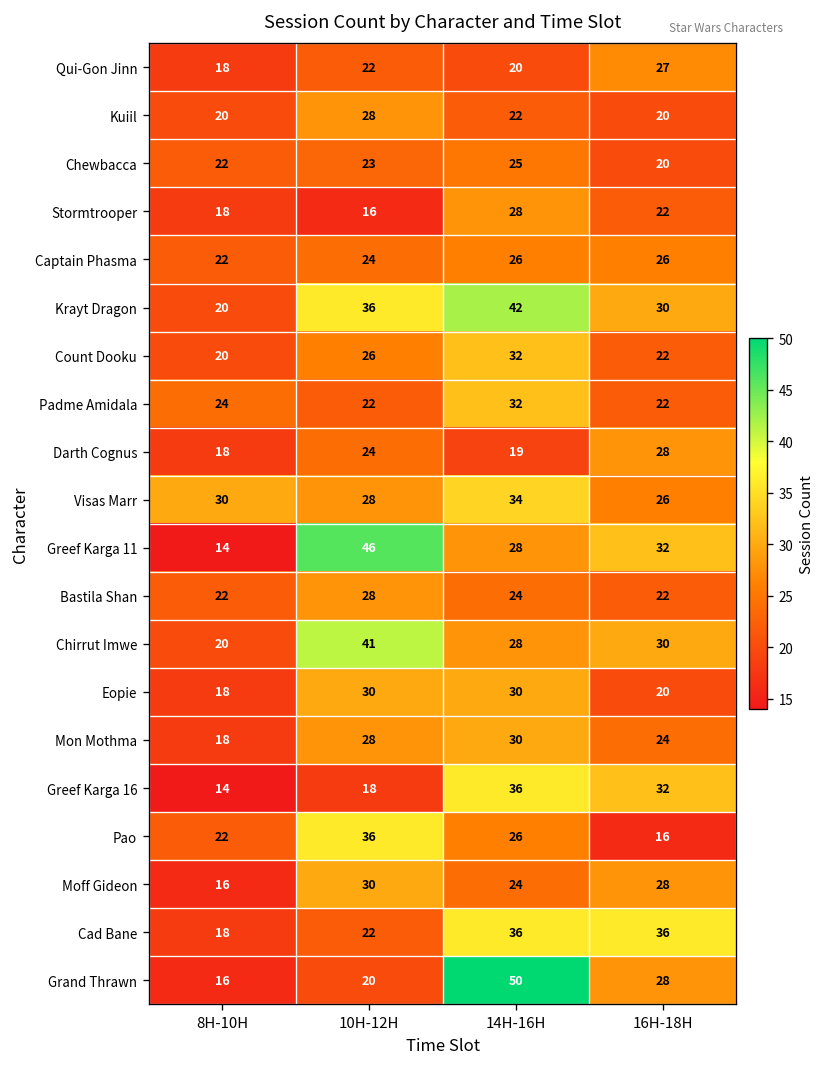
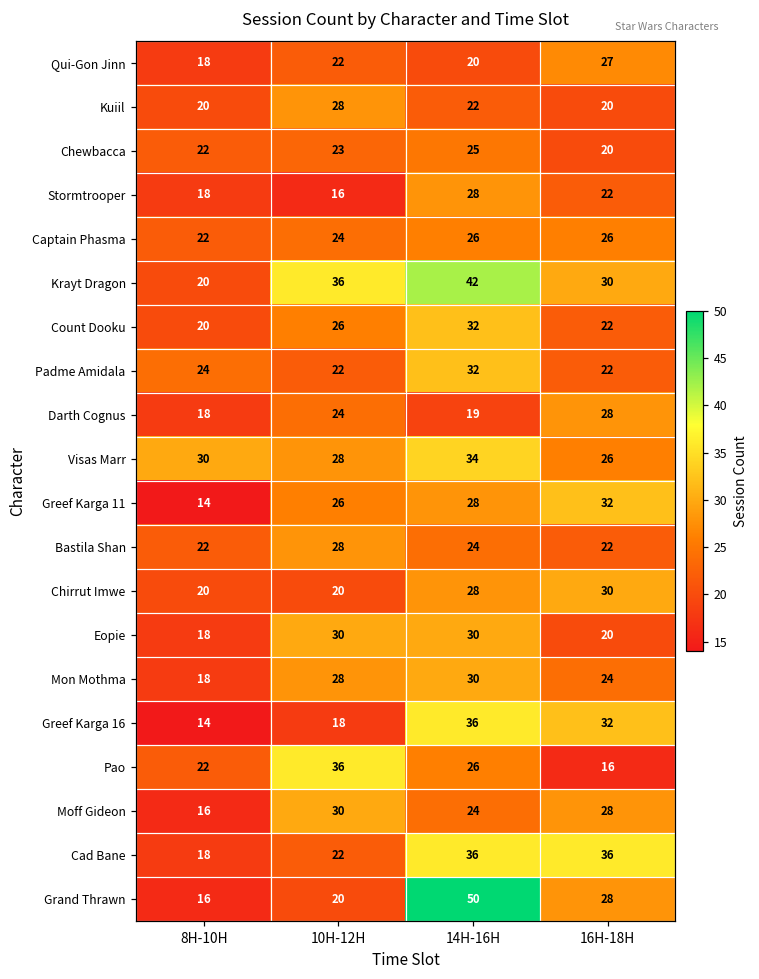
  {
    "Qui-Gon Jinn": {
      "8H-10H": 18,
      "10H-12H": 22,
      "14H-16H": 20,
      "16H-18H": 27
    },
    "Kuiil": {
      "8H-10H": 20,
      "10H-12H": 28,
      "14H-16H": 22,
      "16H-18H": 20
    },
    "Chewbacca": {
      "8H-10H": 22,
      "10H-12H": 23,
      "14H-16H": 25,
      "16H-18H": 20
    },
    "Stormtrooper": {
      "8H-10H": 18,
      "10H-12H": 16,
      "14H-16H": 28,
      "16H-18H": 22
    },
    "Captain Phasma": {
      "8H-10H": 22,
      "10H-12H": 24,
      "14H-16H": 26,
      "16H-18H": 26
    },
    "Krayt Dragon": {
      "8H-10H": 20,
      "10H-12H": 36,
      "14H-16H": 42,
      "16H-18H": 30
    },
    "Count Dooku": {
      "8H-10H": 20,
      "10H-12H": 26,
      "14H-16H": 32,
      "16H-18H": 22
    },
    "Padme Amidala": {
      "8H-10H": 24,
      "10H-12H": 22,
      "14H-16H": 32,
      "16H-18H": 22
    },
    "Darth Cognus": {
      "8H-10H": 18,
      "10H-12H": 24,
      "14H-16H": 19,
      "16H-18H": 28
    },
    "Visas Marr": {
      "8H-10H": 30,
      "10H-12H": 28,
      "14H-16H": 34,
      "16H-18H": 26
    },
    "Greef Karga 11": {
      "8H-10H": 14,
-     "10H-12H": 46,
+     "10H-12H": 26,
      "14H-16H": 28,
      "16H-18H": 32
    },
    "Bastila Shan": {
      "8H-10H": 22,
      "10H-12H": 28,
      "14H-16H": 24,
      "16H-18H": 22
    },
    "Chirrut Imwe": {
      "8H-10H": 20,
-     "10H-12H": 41,
+     "10H-12H": 20,
      "14H-16H": 28,
      "16H-18H": 30
    },
    "Eopie": {
      "8H-10H": 18,
      "10H-12H": 30,
      "14H-16H": 30,
      "16H-18H": 20
    },
    "Mon Mothma": {
      "8H-10H": 18,
      "10H-12H": 28,
      "14H-16H": 30,
      "16H-18H": 24
    },
    "Greef Karga 16": {
      "8H-10H": 14,
      "10H-12H": 18,
      "14H-16H": 36,
      "16H-18H": 32
    },
    "Pao": {
      "8H-10H": 22,
      "10H-12H": 36,
      "14H-16H": 26,
      "16H-18H": 16
    },
    "Moff Gideon": {
      "8H-10H": 16,
      "10H-12H": 30,
      "14H-16H": 24,
      "16H-18H": 28
    },
    "Cad Bane": {
      "8H-10H": 18,
      "10H-12H": 22,
      "14H-16H": 36,
      "16H-18H": 36
    },
    "Grand Thrawn": {
      "8H-10H": 16,
      "10H-12H": 20,
      "14H-16H": 50,
      "16H-18H": 28
    }
  }
